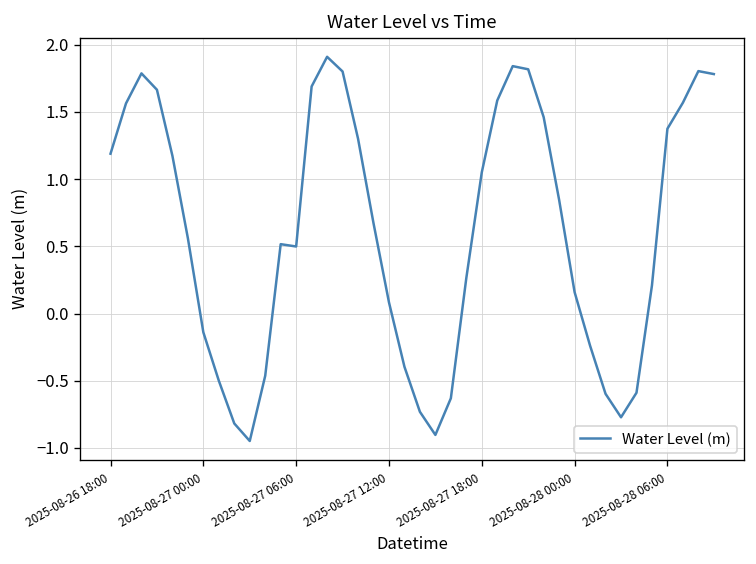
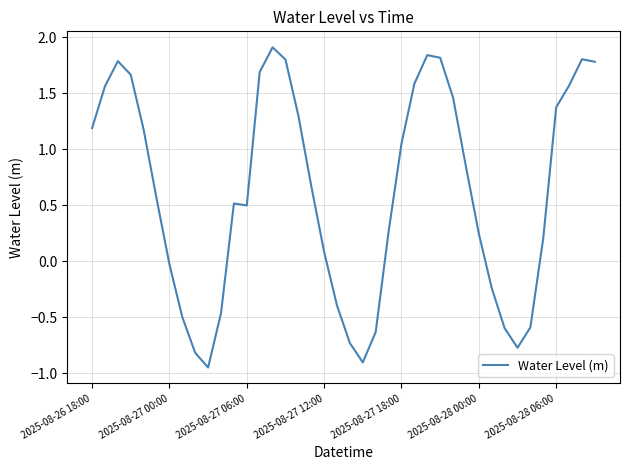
  {
    "2025-08-26 18:00": 1.19,
-   "2025-08-27 00:00": -0.14,
+   "2025-08-27 00:00": -0.03,
    "2025-08-27 06:00": 0.50,
    "2025-08-27 12:00": 0.08,
    "2025-08-27 18:00": 1.05,
-   "2025-08-28 00:00": 0.16,
+   "2025-08-28 00:00": 0.25,
    "2025-08-28 06:00": 1.37
  }
